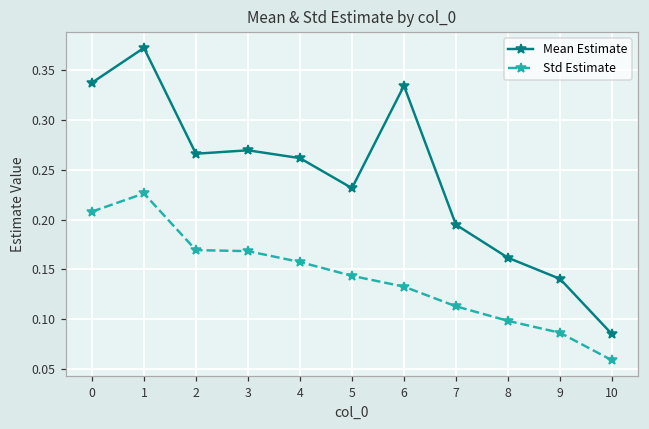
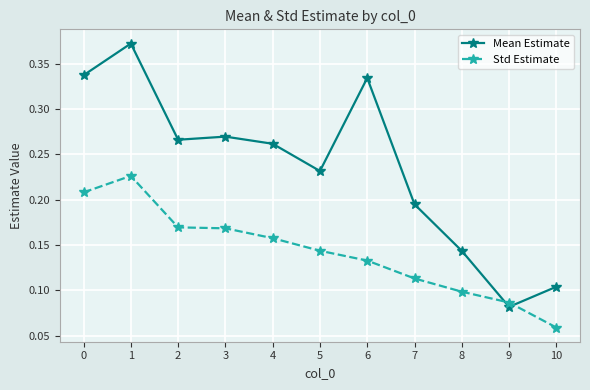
  {
    "Mean Estimate": {
      "0": 0.34,
      "1": 0.37,
      "2": 0.27,
      "3": 0.27,
      "4": 0.26,
      "5": 0.23,
      "6": 0.33,
      "7": 0.19,
-     "8": 0.16,
-     "9": 0.14,
-     "10": 0.09
+     "8": 0.14,
+     "9": 0.08,
+     "10": 0.10
    },
    "Std Estimate": {
      "0": 0.21,
      "1": 0.23,
      "2": 0.17,
      "3": 0.17,
      "4": 0.16,
      "5": 0.14,
      "6": 0.13,
      "7": 0.11,
      "8": 0.10,
      "9": 0.09,
      "10": 0.06
    }
  }
